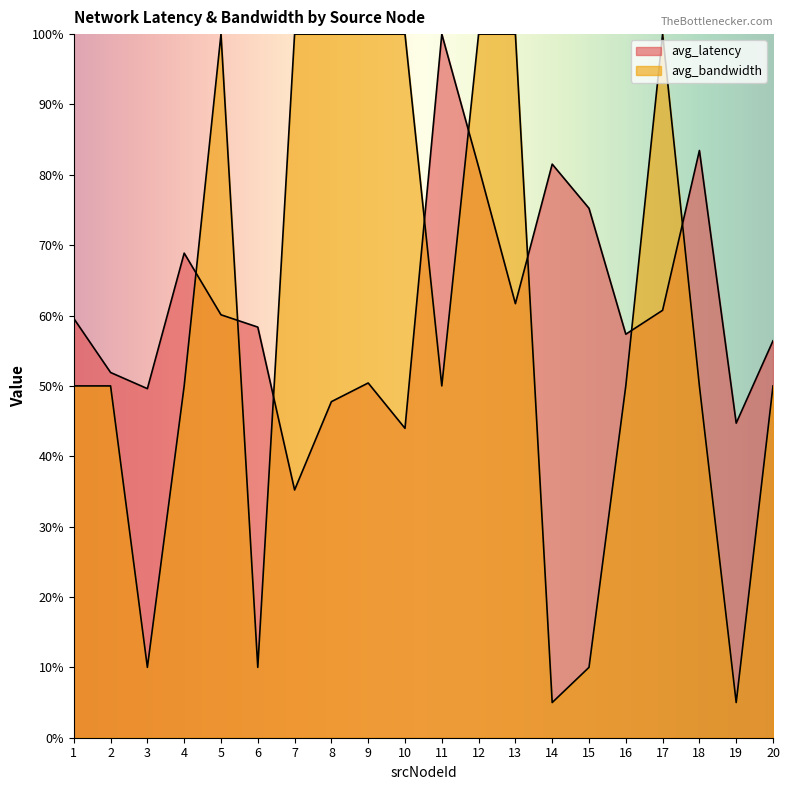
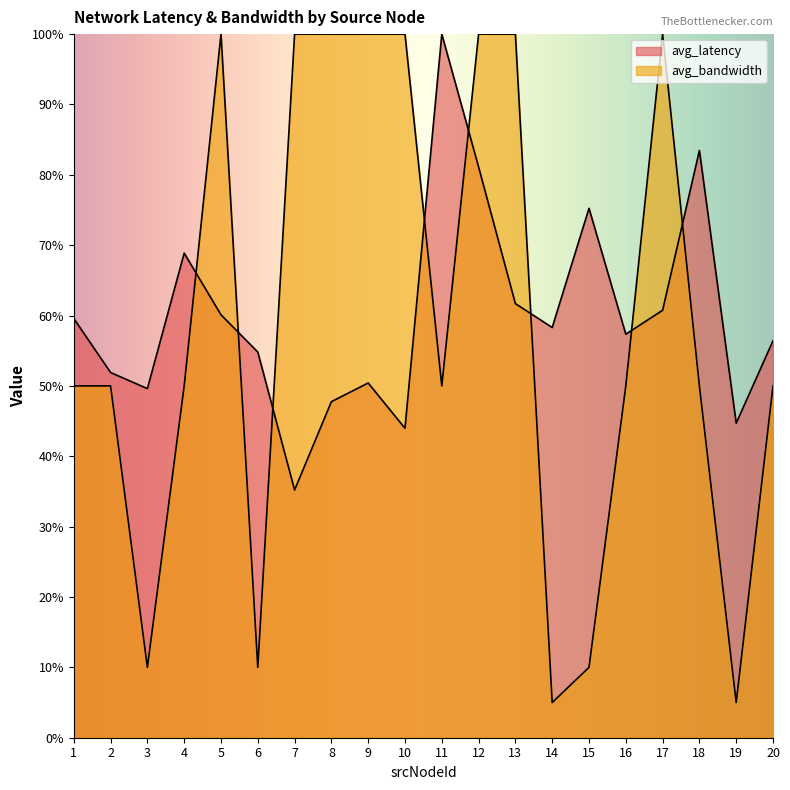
  {
    "avg_latency": {
      "1": "60%",
      "2": "52%",
      "3": "50%",
      "4": "69%",
      "5": "60%",
-     "6": "58%",
+     "6": "55%",
      "7": "35%",
      "8": "48%",
      "9": "50%",
      "10": "44%",
      "11": "100%",
      "12": "81%",
      "13": "62%",
-     "14": "82%",
+     "14": "58%",
      "15": "75%",
      "16": "57%",
      "17": "61%",
      "18": "83%",
      "19": "45%",
      "20": "56%"
    },
    "avg_bandwidth": {
      "1": "50%",
      "2": "50%",
      "3": "10%",
      "4": "50%",
      "5": "100%",
      "6": "10%",
      "7": "100%",
      "8": "100%",
      "9": "100%",
      "10": "100%",
      "11": "50%",
      "12": "100%",
      "13": "100%",
      "14": "5%",
      "15": "10%",
      "16": "50%",
      "17": "100%",
      "18": "50%",
      "19": "5%",
      "20": "50%"
    }
  }
